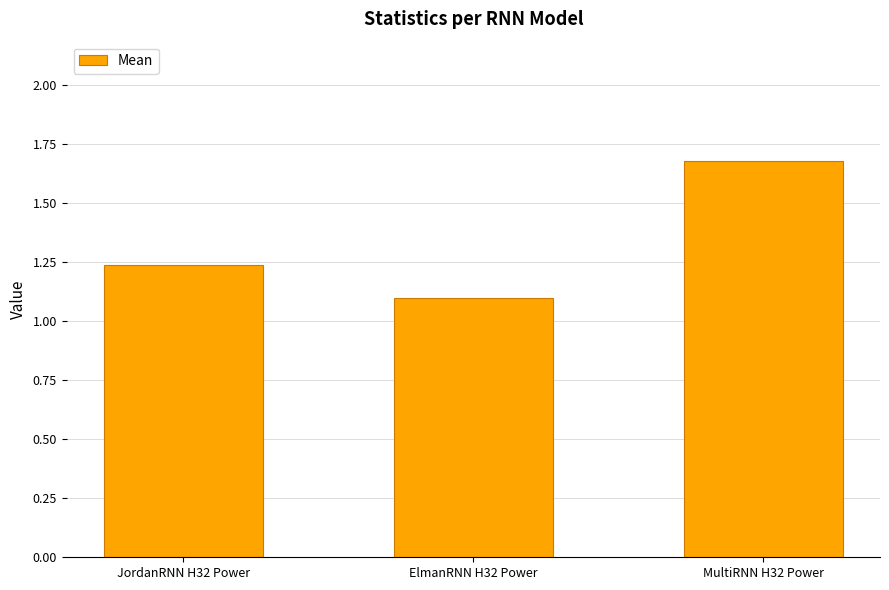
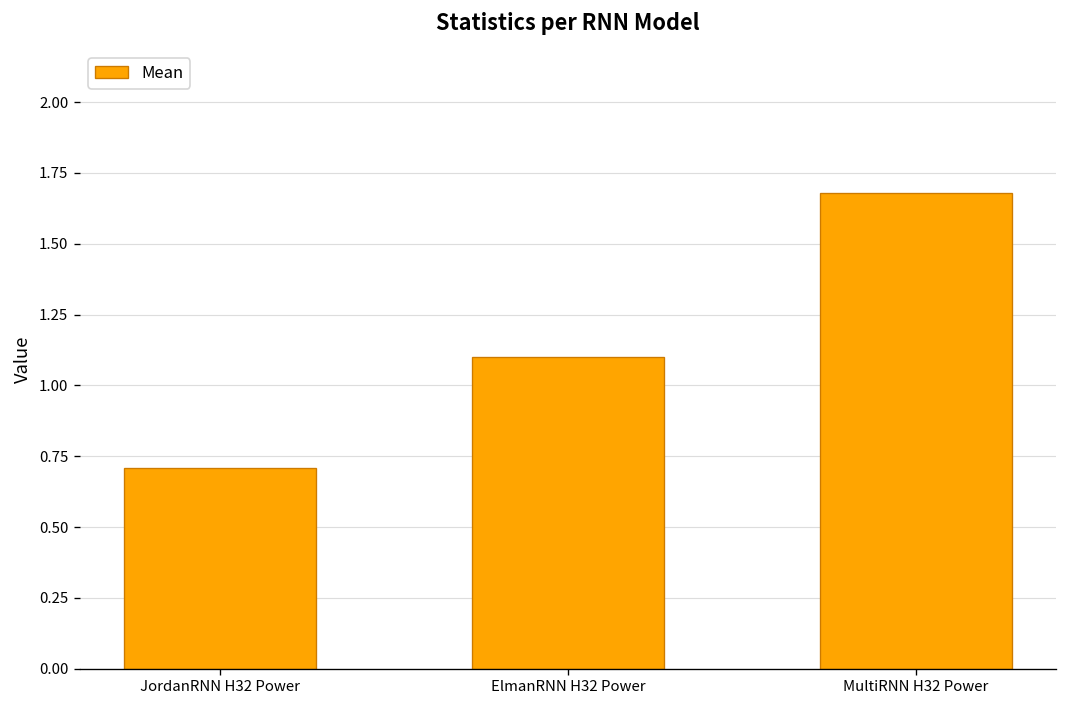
  {
-   "JordanRNN H32 Power": 1.24,
+   "JordanRNN H32 Power": 0.71,
    "ElmanRNN H32 Power": 1.10,
    "MultiRNN H32 Power": 1.68
  }
